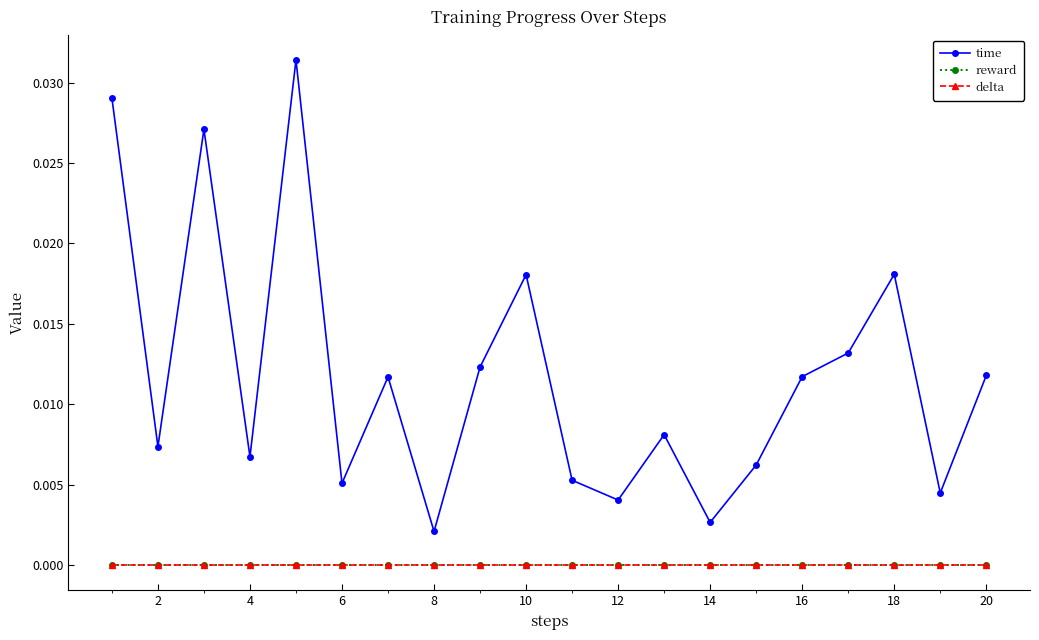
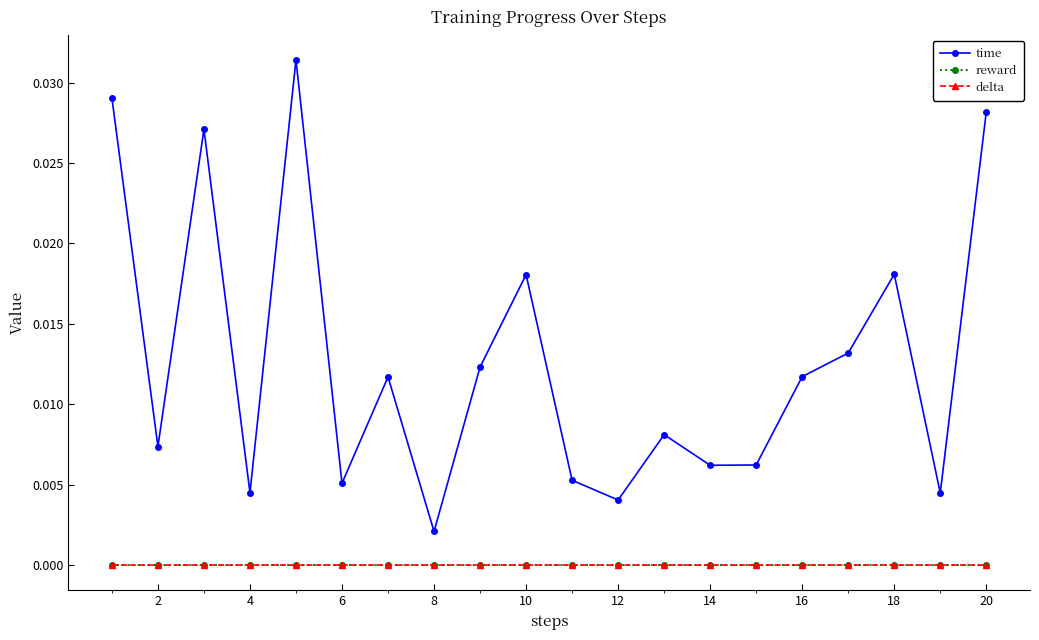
  {
    "time": {
      "2": 0.0074,
-     "4": 0.0067,
+     "4": 0.0045,
      "6": 0.0051,
      "8": 0.0021,
      "10": 0.0181,
      "12": 0.0040,
-     "14": 0.0026,
+     "14": 0.0062,
      "16": 0.0117,
      "18": 0.0181,
-     "20": 0.0118
+     "20": 0.0282
    },
    "delta": {
      "2": 0.0000,
      "4": 0.0000,
      "6": 0.0000,
      "8": 0.0000,
      "10": 0.0000,
      "12": 0.0000,
      "14": 0.0000,
      "16": 0.0000,
      "18": 0.0000,
      "20": 0.0000
    }
  }
